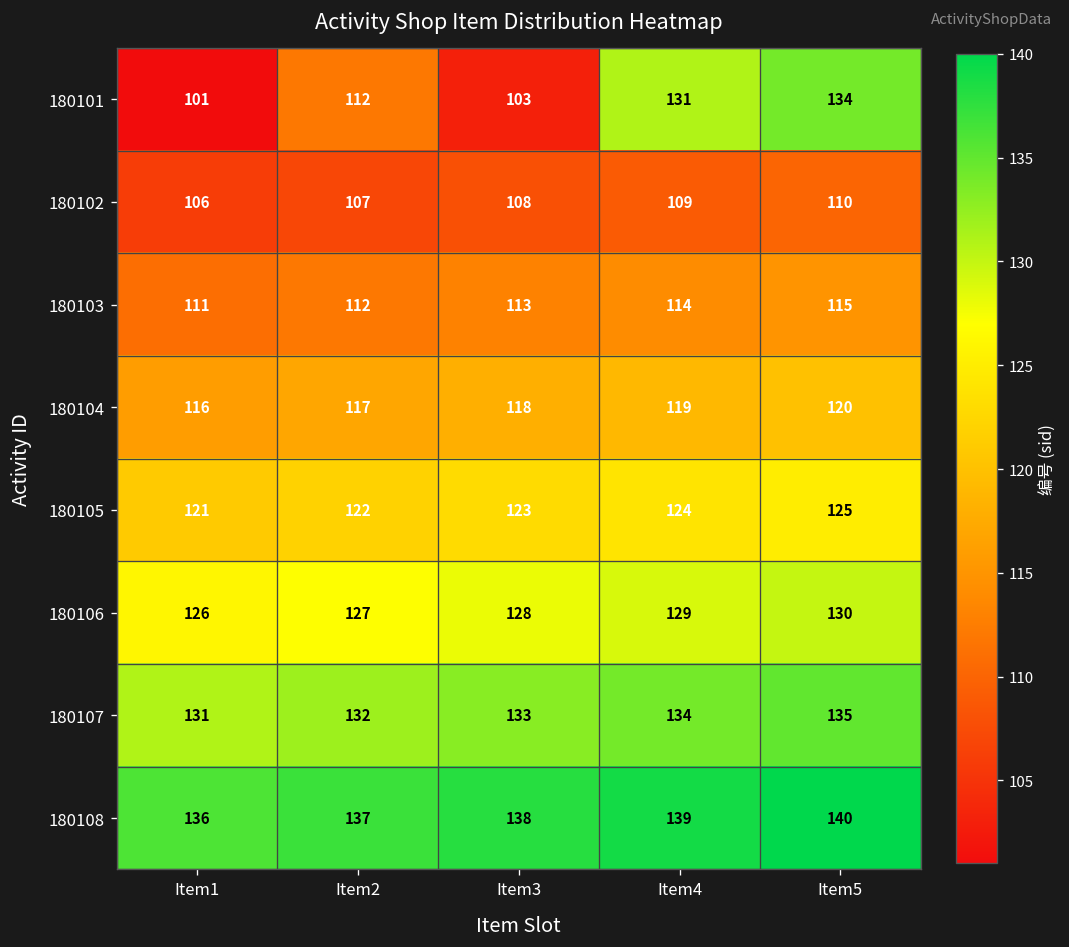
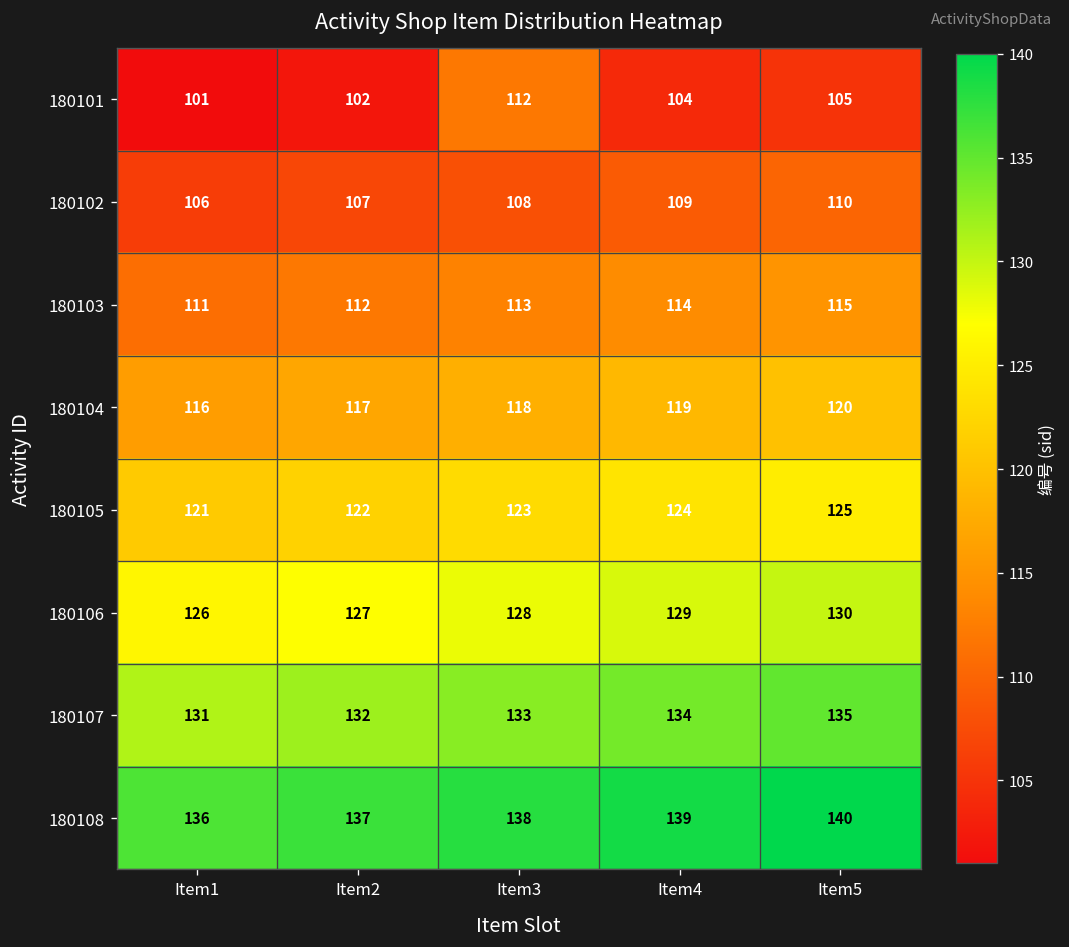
  {
    "180101": {
      "Item1": 101,
-     "Item2": 112,
-     "Item3": 103,
-     "Item4": 131,
-     "Item5": 134
+     "Item2": 102,
+     "Item3": 112,
+     "Item4": 104,
+     "Item5": 105
    },
    "180102": {
      "Item1": 106,
      "Item2": 107,
      "Item3": 108,
      "Item4": 109,
      "Item5": 110
    },
    "180103": {
      "Item1": 111,
      "Item2": 112,
      "Item3": 113,
      "Item4": 114,
      "Item5": 115
    },
    "180104": {
      "Item1": 116,
      "Item2": 117,
      "Item3": 118,
      "Item4": 119,
      "Item5": 120
    },
    "180105": {
      "Item1": 121,
      "Item2": 122,
      "Item3": 123,
      "Item4": 124,
      "Item5": 125
    },
    "180106": {
      "Item1": 126,
      "Item2": 127,
      "Item3": 128,
      "Item4": 129,
      "Item5": 130
    },
    "180107": {
      "Item1": 131,
      "Item2": 132,
      "Item3": 133,
      "Item4": 134,
      "Item5": 135
    },
    "180108": {
      "Item1": 136,
      "Item2": 137,
      "Item3": 138,
      "Item4": 139,
      "Item5": 140
    }
  }
